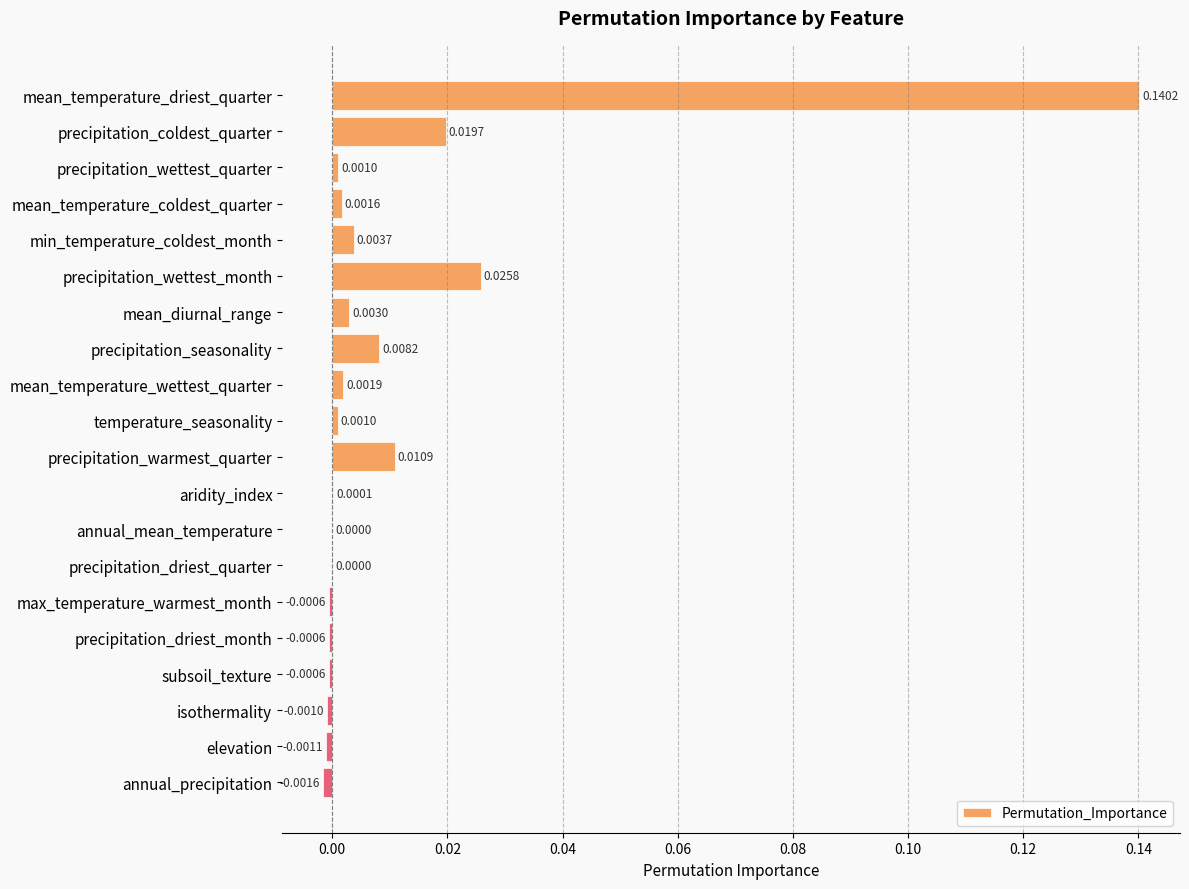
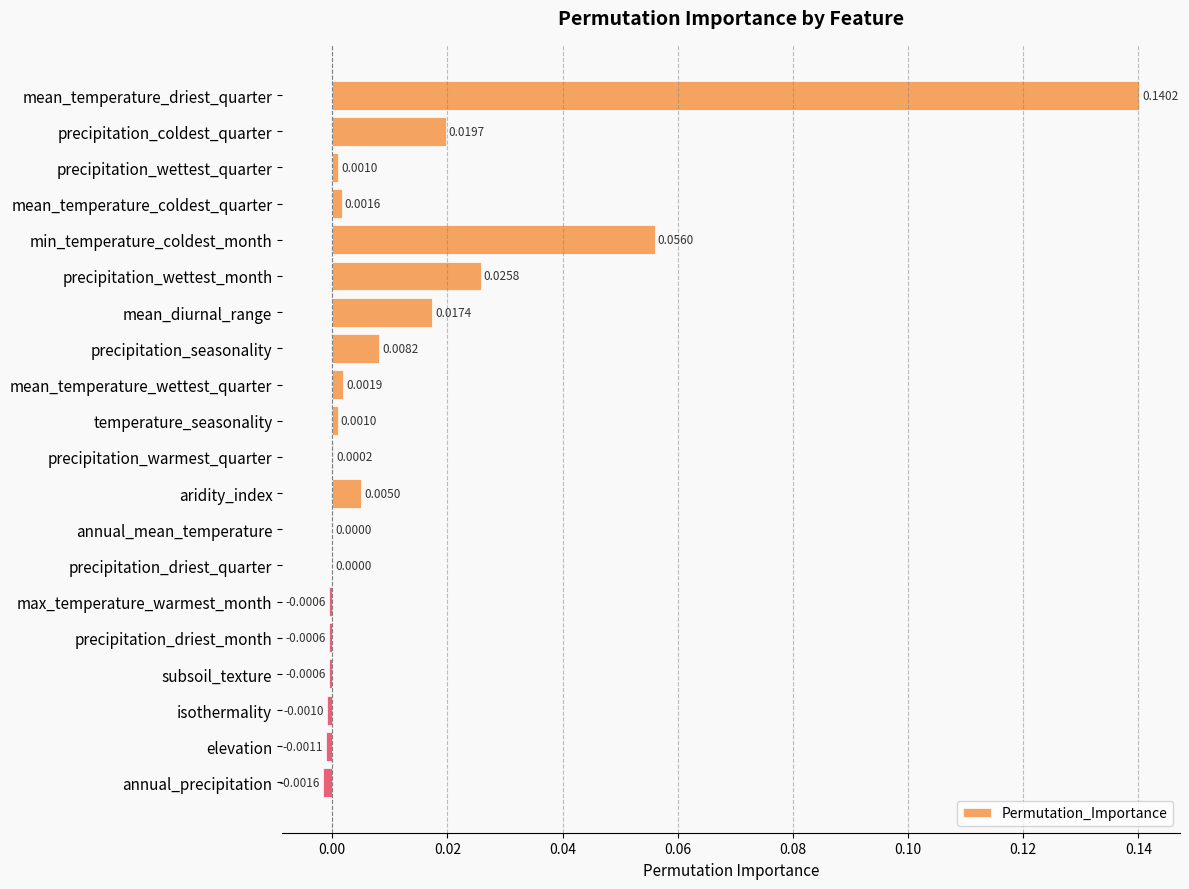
  {
    "mean_temperature_driest_quarter": 0.1402,
    "precipitation_coldest_quarter": 0.0197,
    "precipitation_wettest_quarter": 0.0010,
    "mean_temperature_coldest_quarter": 0.0016,
-   "min_temperature_coldest_month": 0.0037,
+   "min_temperature_coldest_month": 0.0560,
    "precipitation_wettest_month": 0.0258,
-   "mean_diurnal_range": 0.0030,
+   "mean_diurnal_range": 0.0174,
    "precipitation_seasonality": 0.0082,
    "mean_temperature_wettest_quarter": 0.0019,
    "temperature_seasonality": 0.0010,
-   "precipitation_warmest_quarter": 0.0109,
-   "aridity_index": 0.0001,
+   "precipitation_warmest_quarter": 0.0002,
+   "aridity_index": 0.0050,
    "annual_mean_temperature": 0.0000,
    "precipitation_driest_quarter": 0.0000,
    "max_temperature_warmest_month": -0.0006,
    "precipitation_driest_month": -0.0006,
    "subsoil_texture": -0.0006,
    "isothermality": -0.0010,
    "elevation": -0.0011,
    "annual_precipitation": -0.0016
  }
